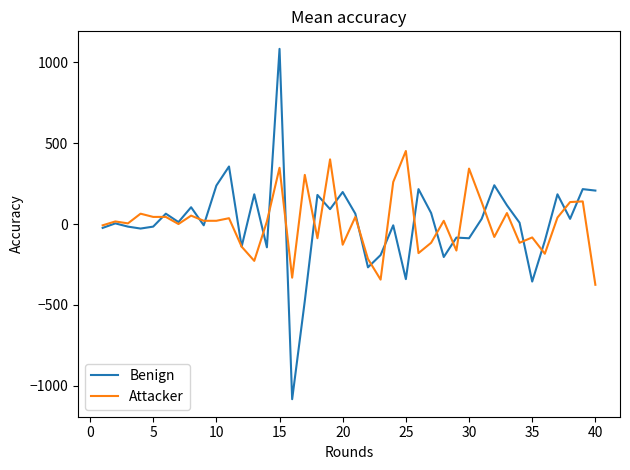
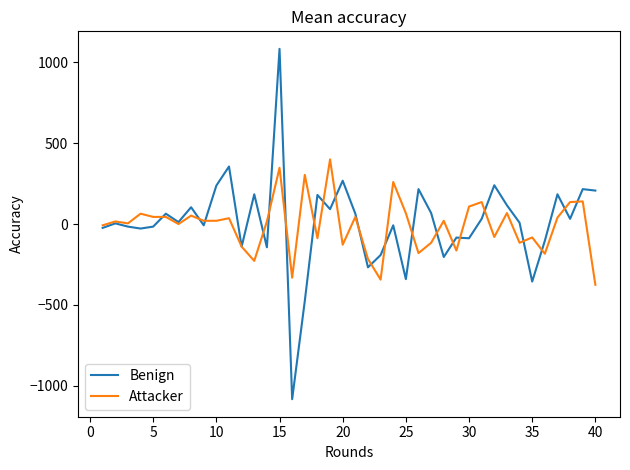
  {
    "Benign": {
      "5": -20,
      "10": 240,
      "15": 1080,
-     "20": 200,
+     "20": 270,
      "25": -340,
      "30": -90,
      "35": -360,
      "40": 210
    },
    "Attacker": {
      "5": 40,
      "10": 20,
      "15": 350,
      "20": -130,
-     "25": 450,
-     "30": 340,
+     "25": 70,
+     "30": 110,
      "35": -80,
      "40": -380
    }
  }
